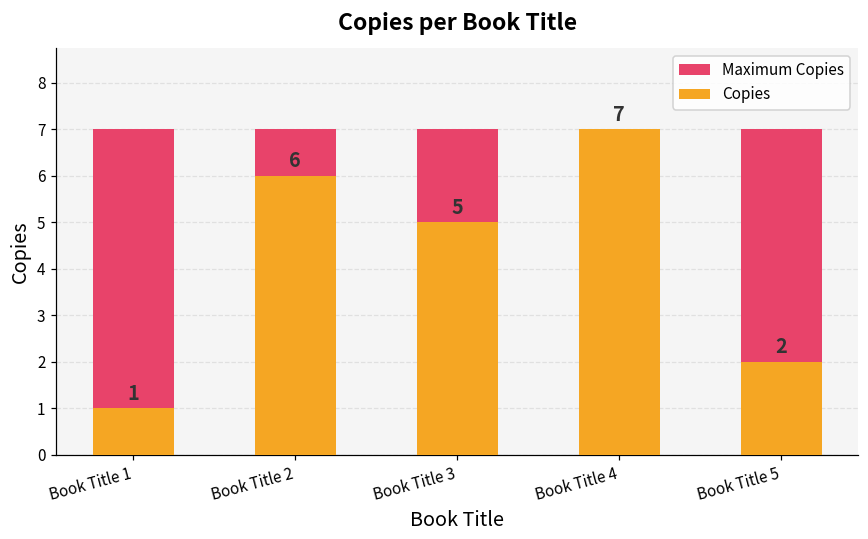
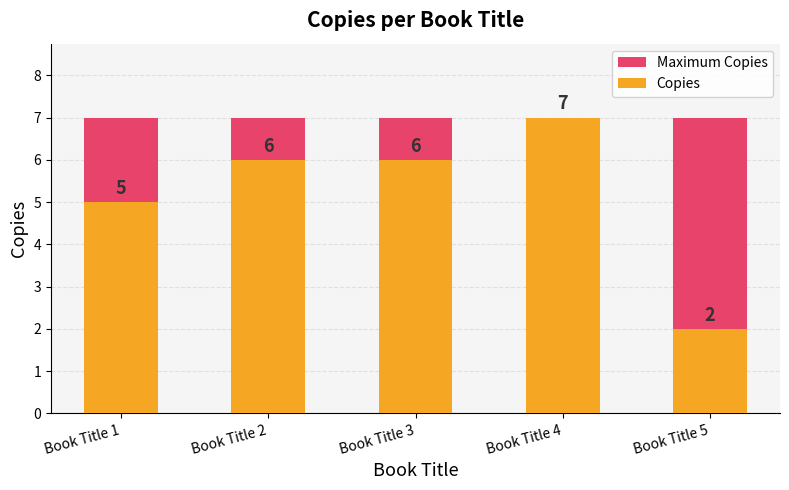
  {
    "Maximum Copies": {
      "Book Title 4": 7
    },
    "Copies": {
-     "Book Title 1": 1,
-     "Book Title 3": 5,
+     "Book Title 1": 5,
+     "Book Title 3": 6,
      "Book Title 4": 7
    }
  }
